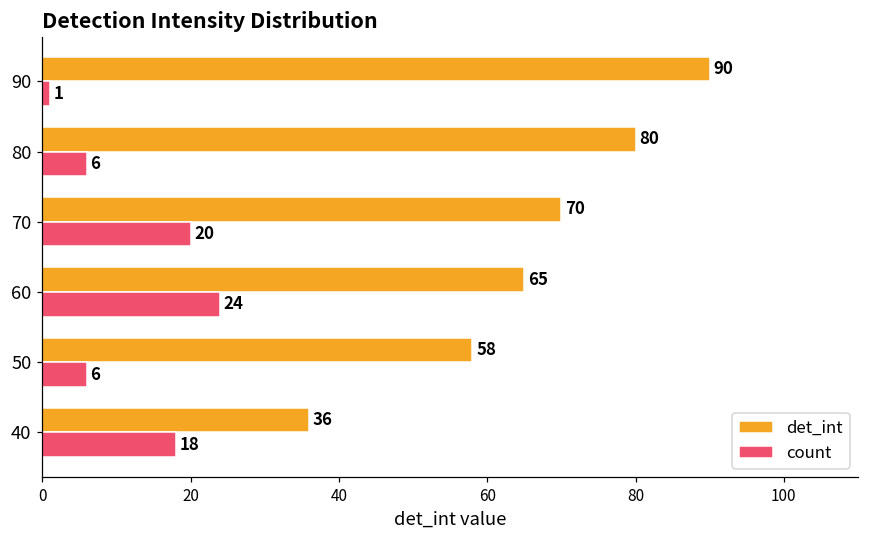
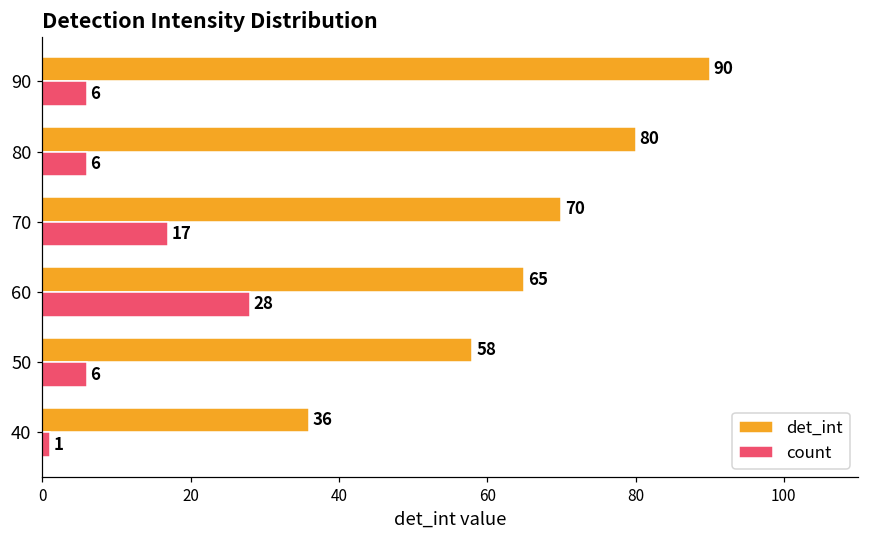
  {
    "det_int": {
      "90": 90,
      "80": 80,
      "70": 70,
      "60": 65,
      "50": 58,
      "40": 36
    },
    "count": {
-     "90": 1,
+     "90": 6,
      "80": 6,
-     "70": 20,
-     "60": 24,
+     "70": 17,
+     "60": 28,
      "50": 6,
-     "40": 18
+     "40": 1
    }
  }
